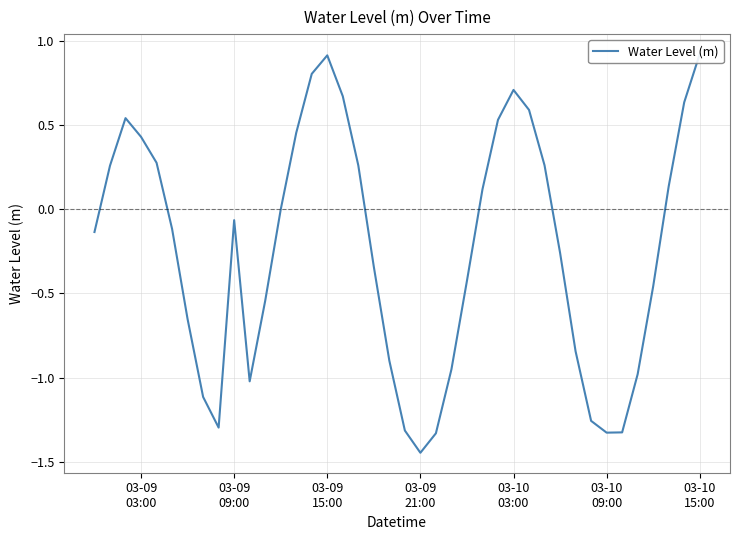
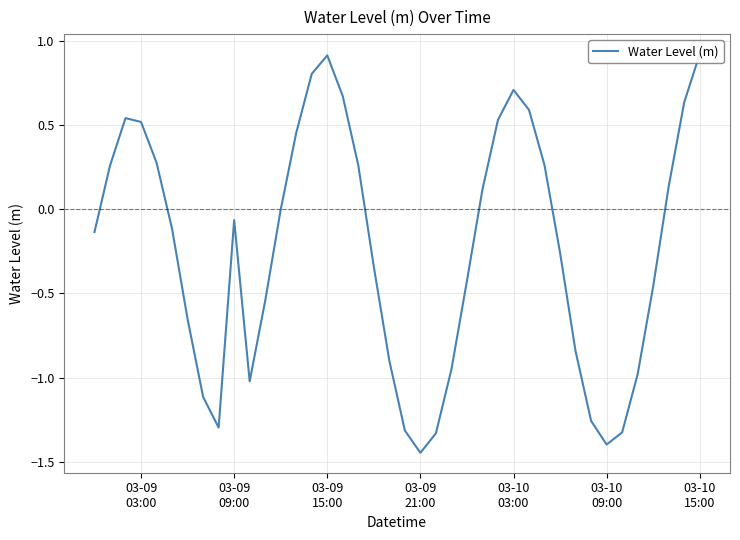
  {
-   "03-09 03:00": 0.43,
+   "03-09 03:00": 0.52,
    "03-09 09:00": -0.07,
    "03-09 15:00": 0.91,
    "03-09 21:00": -1.45,
    "03-10 03:00": 0.71,
-   "03-10 09:00": -1.33
+   "03-10 09:00": -1.40
  }
